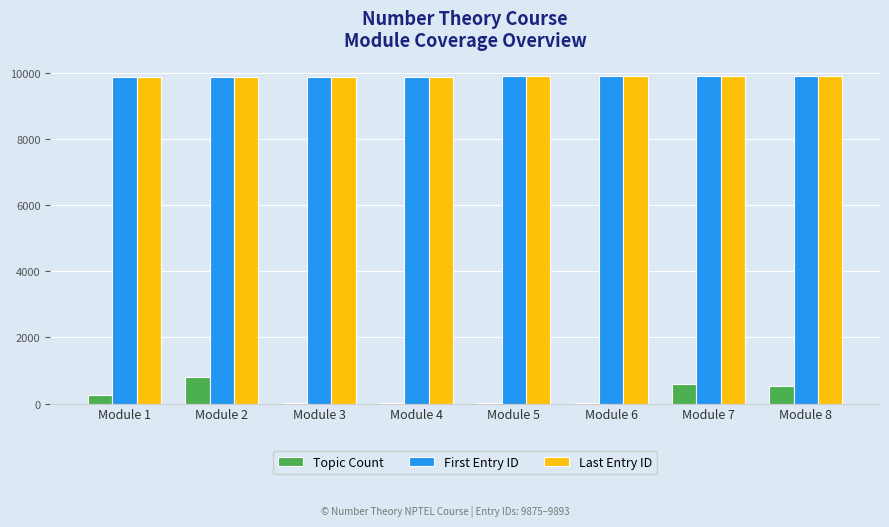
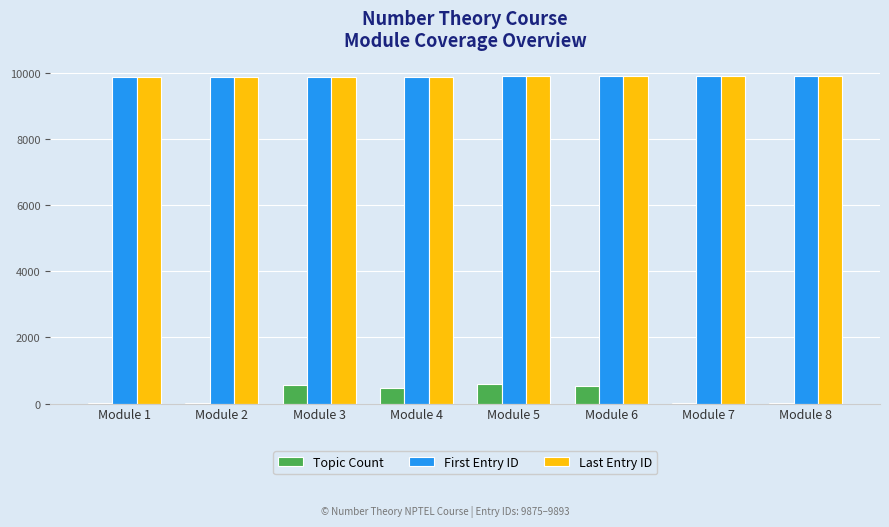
  {
    "Topic Count": {
-     "Module 1": 300,
-     "Module 2": 800,
-     "Module 3": 0,
-     "Module 4": 0,
-     "Module 5": 0,
-     "Module 6": 0,
-     "Module 7": 600,
-     "Module 8": 500
+     "Module 1": 0,
+     "Module 2": 0,
+     "Module 3": 600,
+     "Module 4": 500,
+     "Module 5": 600,
+     "Module 6": 500,
+     "Module 7": 0,
+     "Module 8": 0
    },
    "First Entry ID": {
      "Module 1": 9900,
      "Module 2": 9900,
      "Module 3": 9900,
      "Module 4": 9900,
      "Module 5": 9900,
      "Module 6": 9900,
      "Module 7": 9900,
      "Module 8": 9900
    },
    "Last Entry ID": {
      "Module 1": 9900,
      "Module 2": 9900,
      "Module 3": 9900,
      "Module 4": 9900,
      "Module 5": 9900,
      "Module 6": 9900,
      "Module 7": 9900,
      "Module 8": 9900
    }
  }
